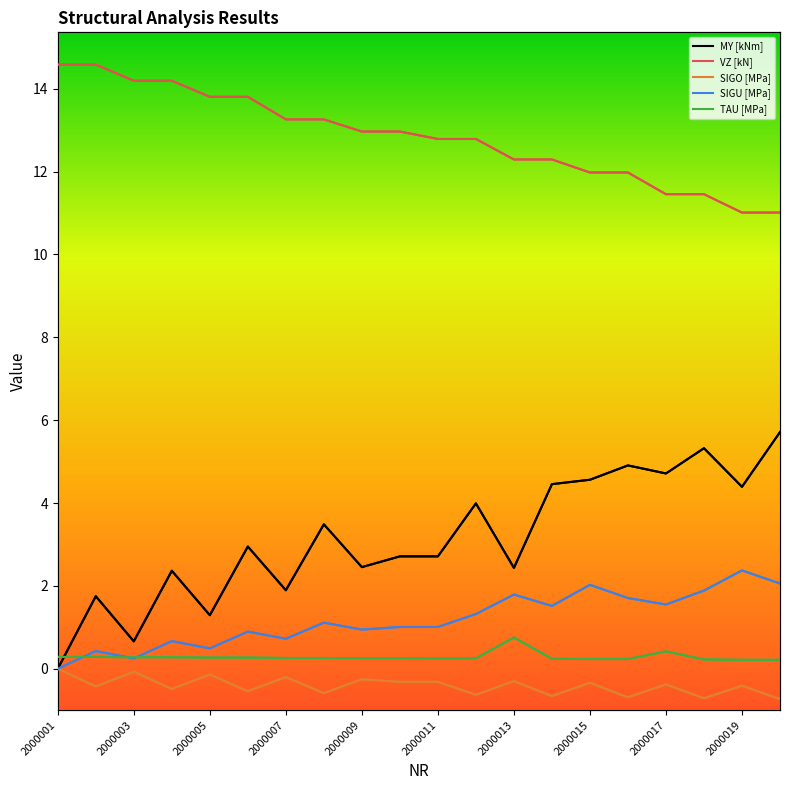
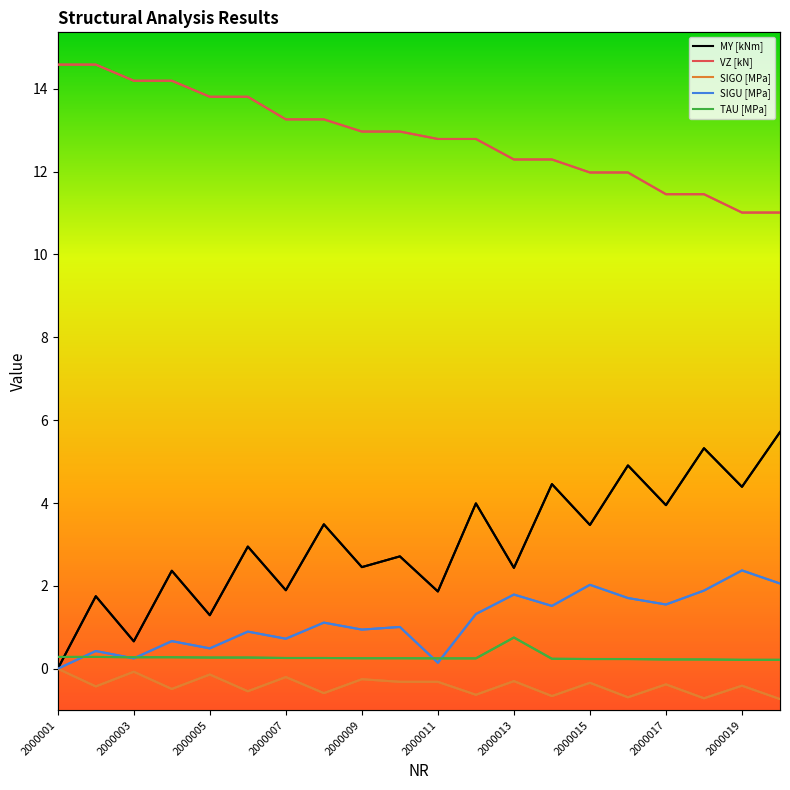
  {
    "MY [kNm]": {
-     "2000011": 2.7,
+     "2000011": 1.9,
      "2000013": 2.4,
-     "2000015": 4.6,
-     "2000017": 4.7,
+     "2000015": 3.5,
+     "2000017": 3.9,
      "2000019": 4.4
    },
    "SIGU [MPa]": {
-     "2000011": 1.0,
+     "2000011": 0.1,
      "2000013": 1.8,
      "2000015": 2.0,
      "2000017": 1.6,
      "2000019": 2.4
    },
    "TAU [MPa]": {
      "2000011": 0.2,
      "2000013": 0.8,
      "2000015": 0.2,
-     "2000017": 0.4,
+     "2000017": 0.2,
      "2000019": 0.2
    }
  }
